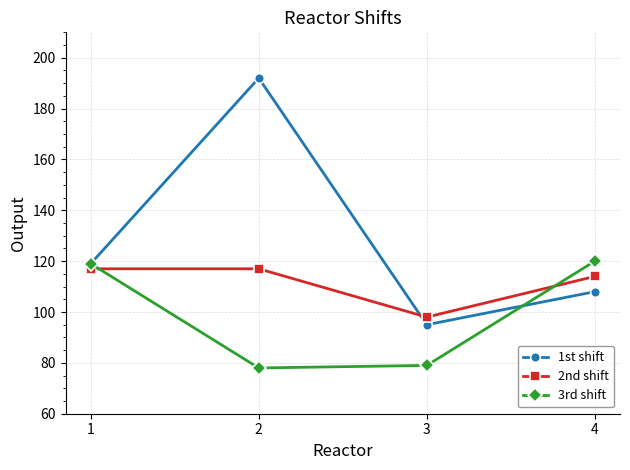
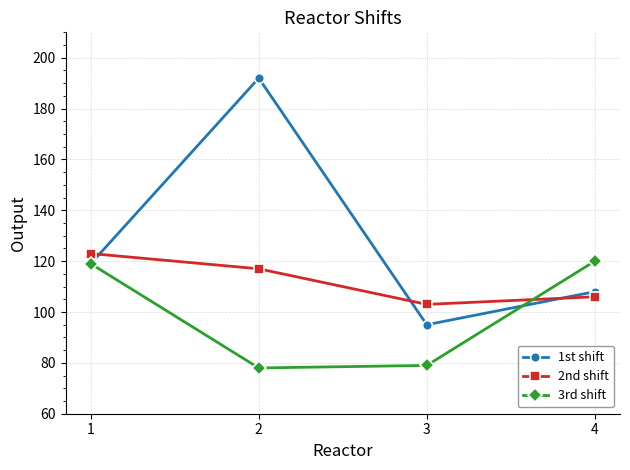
  {
    "1st shift": {
      "2": 192,
      "3": 95,
      "4": 108
    },
    "2nd shift": {
-     "1": 117,
+     "1": 123,
      "2": 117,
-     "3": 98,
-     "4": 114
+     "3": 103,
+     "4": 106
    },
    "3rd shift": {
      "2": 78,
      "3": 79,
      "4": 120
    }
  }
